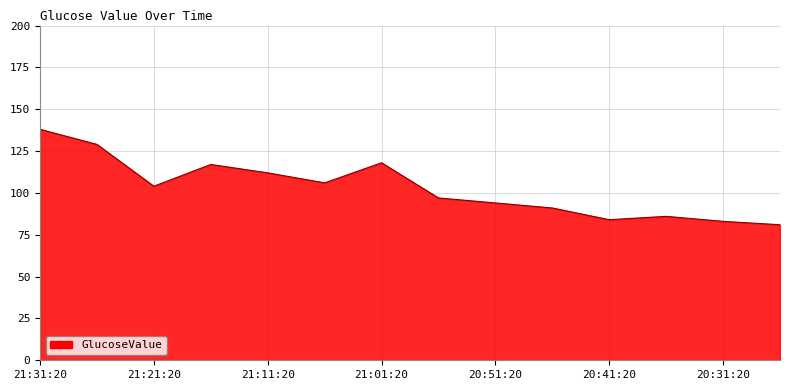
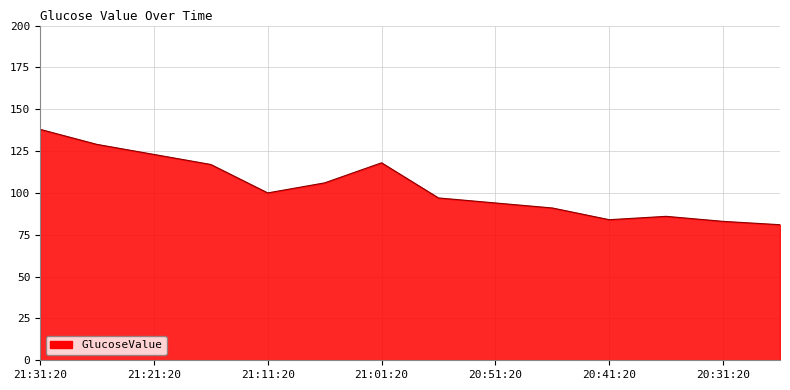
  {
    "21:31:20": 138,
-   "21:21:20": 104,
-   "21:11:20": 112,
+   "21:21:20": 123,
+   "21:11:20": 100,
    "21:01:20": 118,
    "20:51:20": 94,
    "20:41:20": 84,
    "20:31:20": 83
  }
